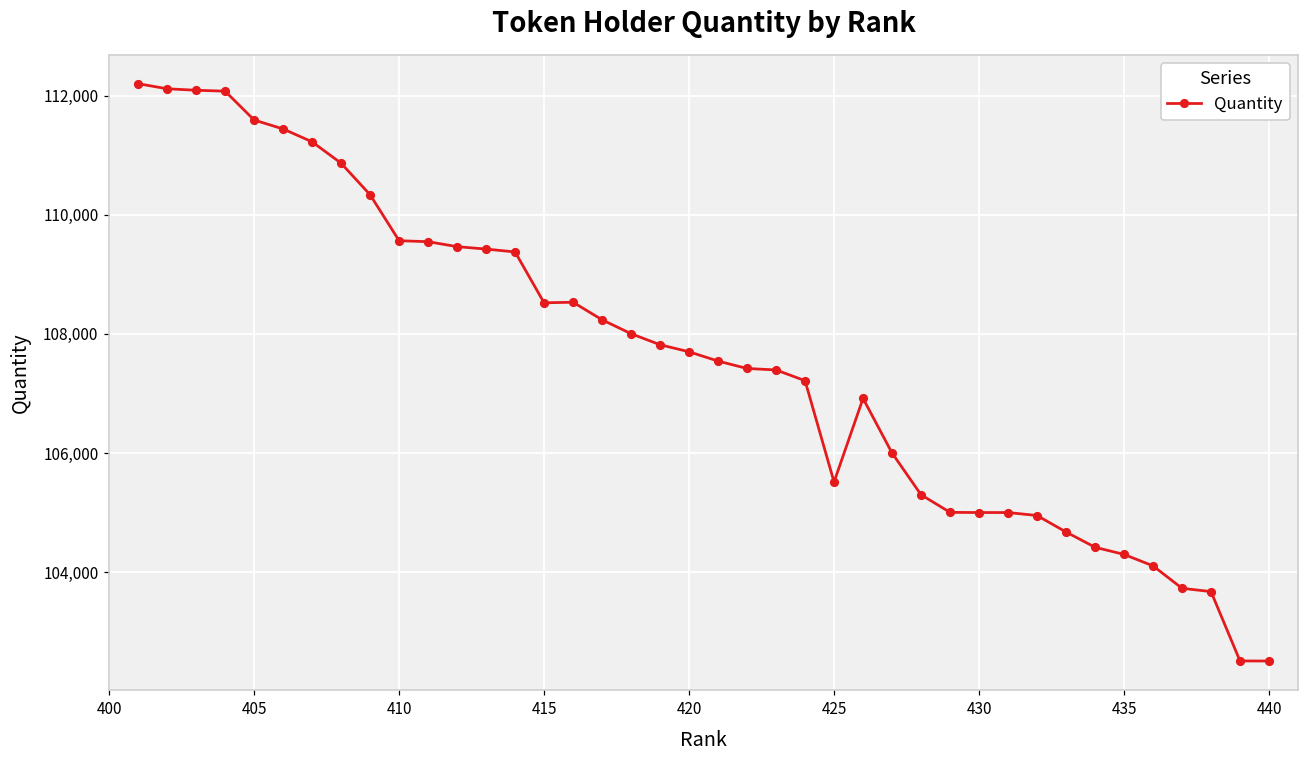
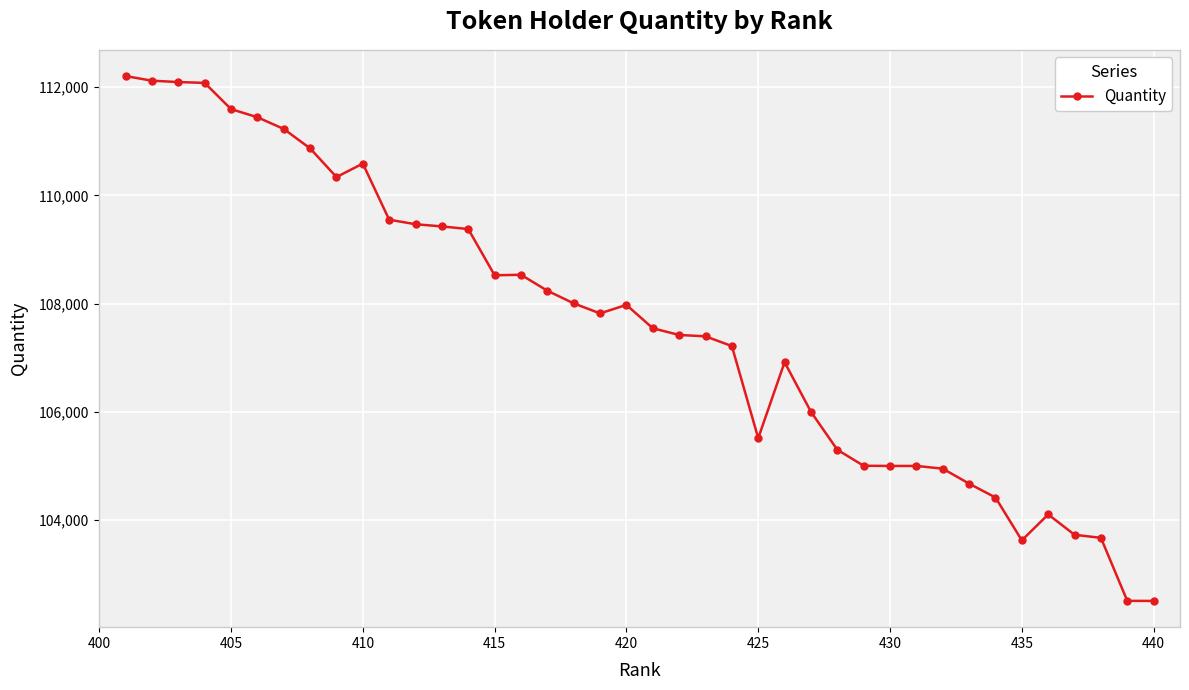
  {
    "405": "111,600",
-   "410": "109,600",
+   "410": "110,600",
    "415": "108,500",
-   "420": "107,700",
+   "420": "108,000",
    "425": "105,500",
    "430": "105,000",
-   "435": "104,300",
+   "435": "103,600",
    "440": "102,500"
  }
